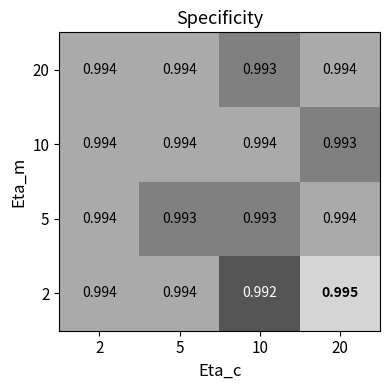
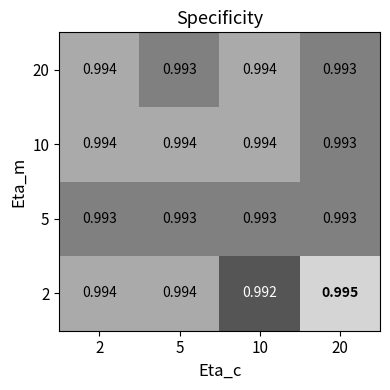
  {
    "20": {
      "2": 0.994,
-     "5": 0.994,
-     "10": 0.993,
-     "20": 0.994
+     "5": 0.993,
+     "10": 0.994,
+     "20": 0.993
    },
    "10": {
      "2": 0.994,
      "5": 0.994,
      "10": 0.994,
      "20": 0.993
    },
    "5": {
-     "2": 0.994,
+     "2": 0.993,
      "5": 0.993,
      "10": 0.993,
-     "20": 0.994
+     "20": 0.993
    },
    "2": {
      "2": 0.994,
      "5": 0.994,
      "10": 0.992,
      "20": 0.995
    }
  }
